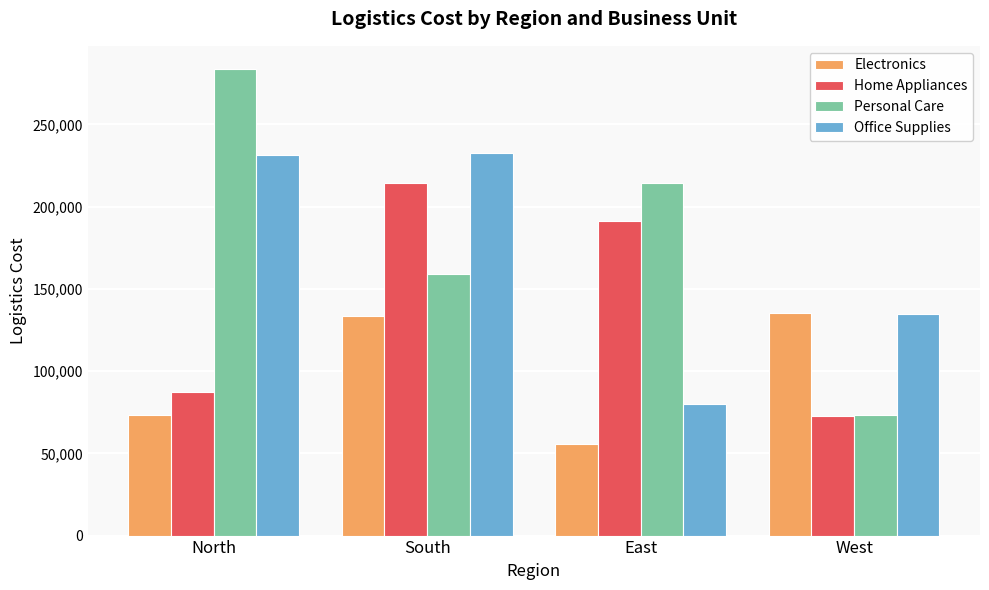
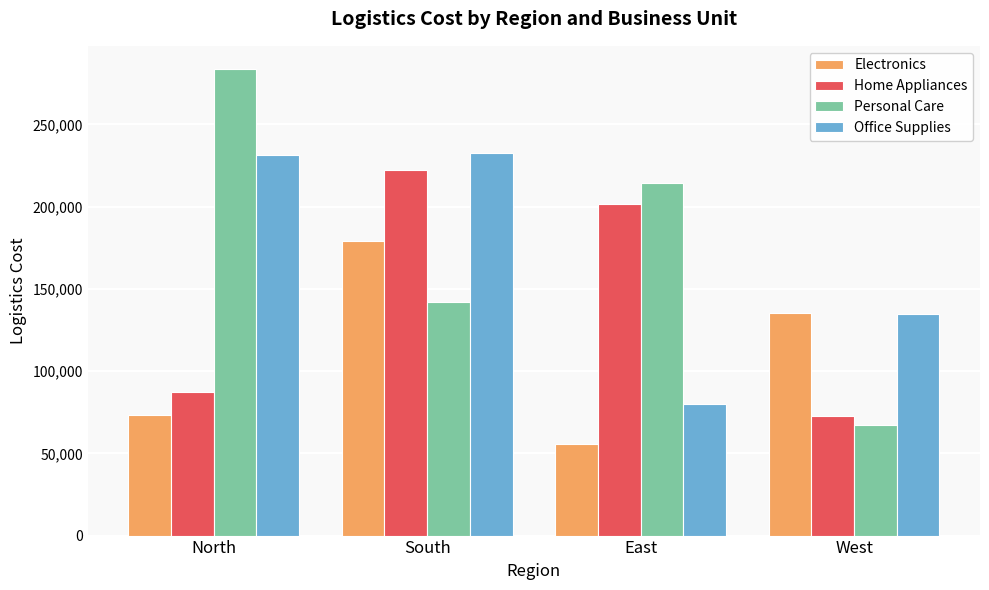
  {
    "Electronics": {
      "North": "73,000",
-     "South": "133,000",
+     "South": "179,000",
      "East": "56,000",
      "West": "135,000"
    },
    "Home Appliances": {
      "North": "87,000",
-     "South": "214,000",
-     "East": "192,000",
+     "South": "223,000",
+     "East": "201,000",
      "West": "73,000"
    },
    "Personal Care": {
      "North": "284,000",
-     "South": "159,000",
+     "South": "142,000",
      "East": "215,000",
-     "West": "74,000"
+     "West": "67,000"
    },
    "Office Supplies": {
      "North": "231,000",
      "South": "233,000",
      "East": "80,000",
      "West": "134,000"
    }
  }
